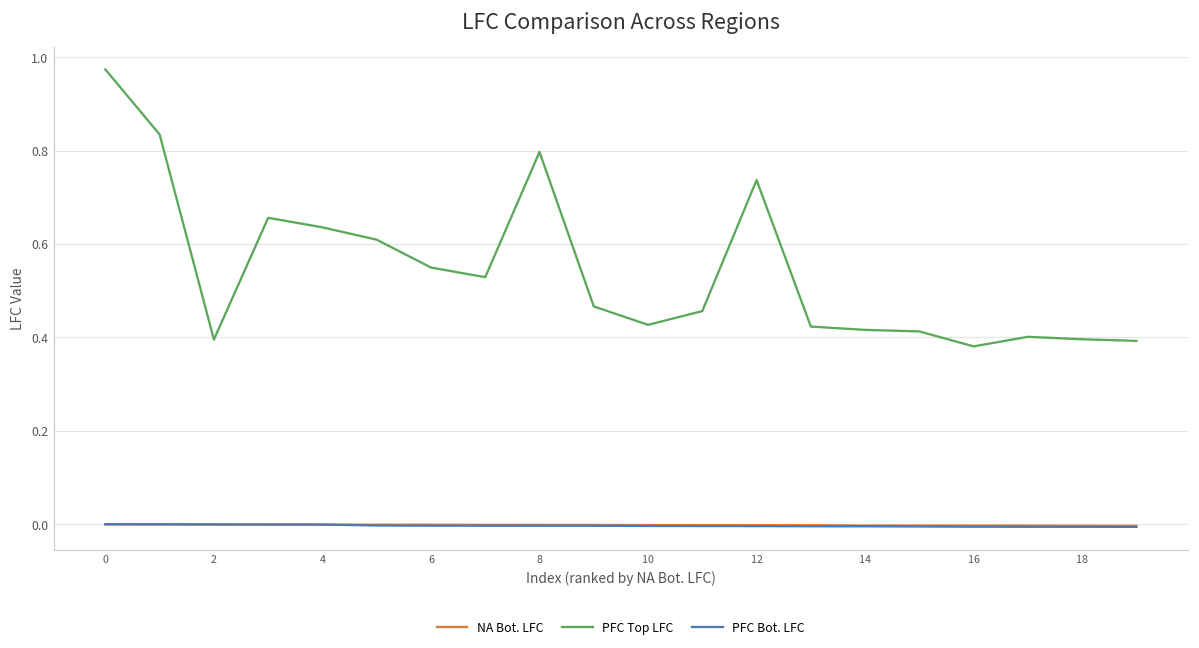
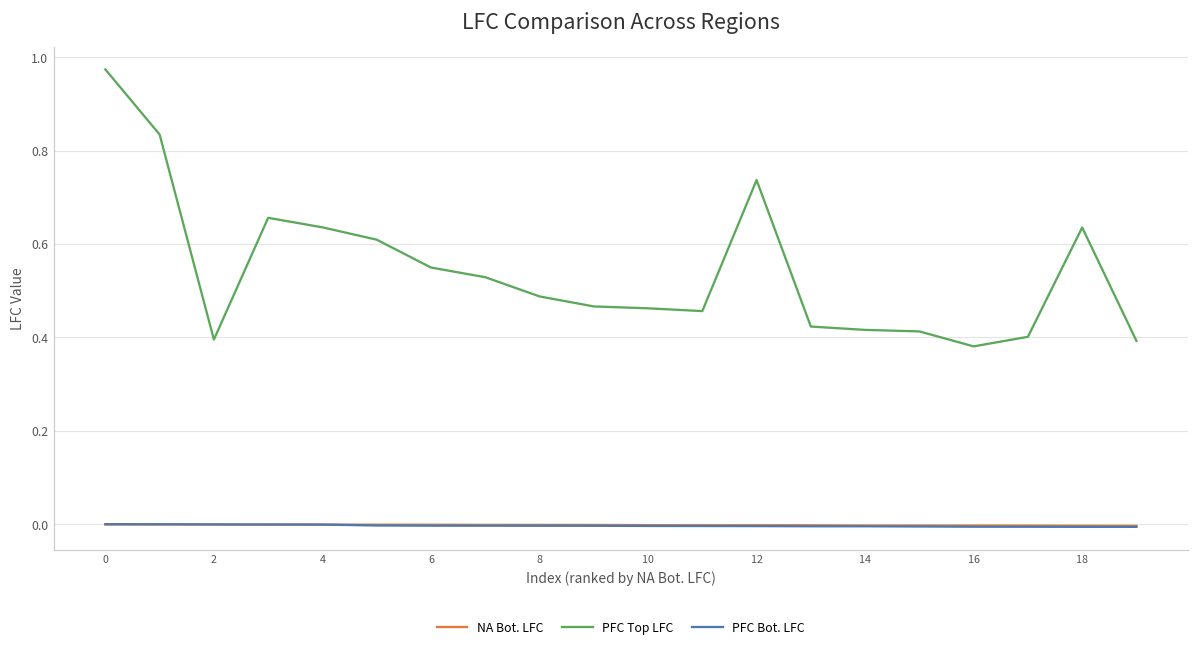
  {
    "PFC Top LFC": {
      "0": 0.97,
      "2": 0.40,
      "4": 0.64,
      "6": 0.55,
-     "8": 0.80,
-     "10": 0.43,
+     "8": 0.49,
+     "10": 0.46,
      "12": 0.74,
      "14": 0.42,
      "16": 0.38,
-     "18": 0.40
+     "18": 0.64
    }
  }
